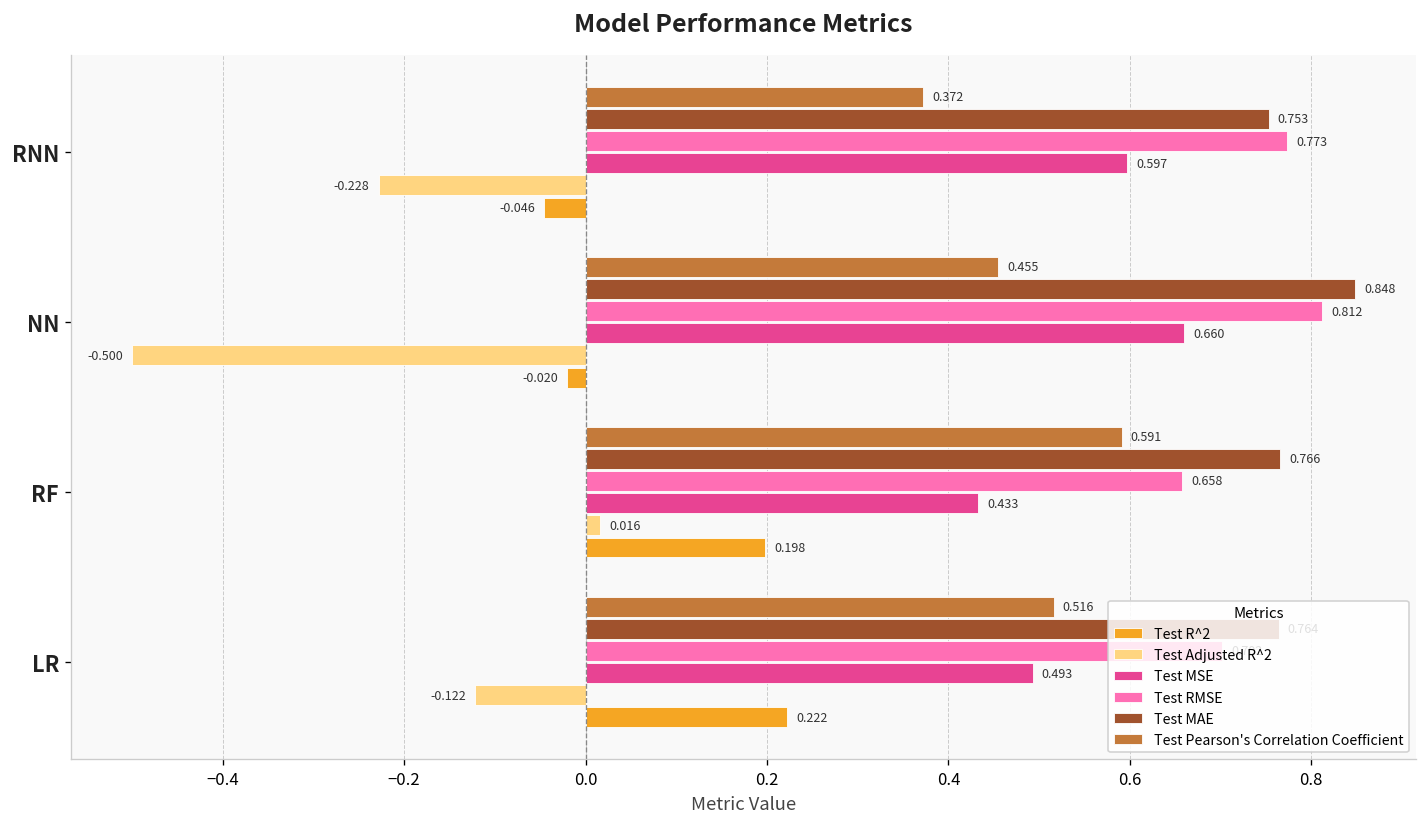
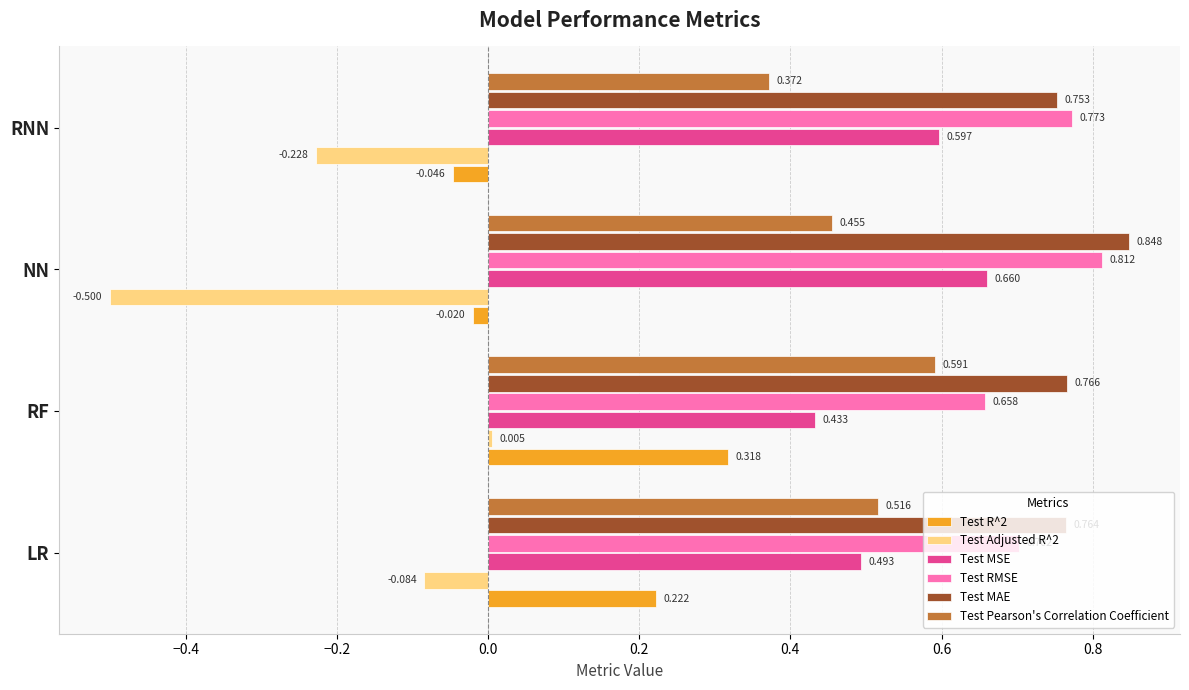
  {
    "Test R^2": {
      "RNN": -0.046,
      "NN": -0.020,
-     "RF": 0.198,
+     "RF": 0.318,
      "LR": 0.222
    },
    "Test Adjusted R^2": {
      "RNN": -0.228,
      "NN": -0.500,
-     "RF": 0.016,
-     "LR": -0.122
+     "RF": 0.005,
+     "LR": -0.084
    }
  }
